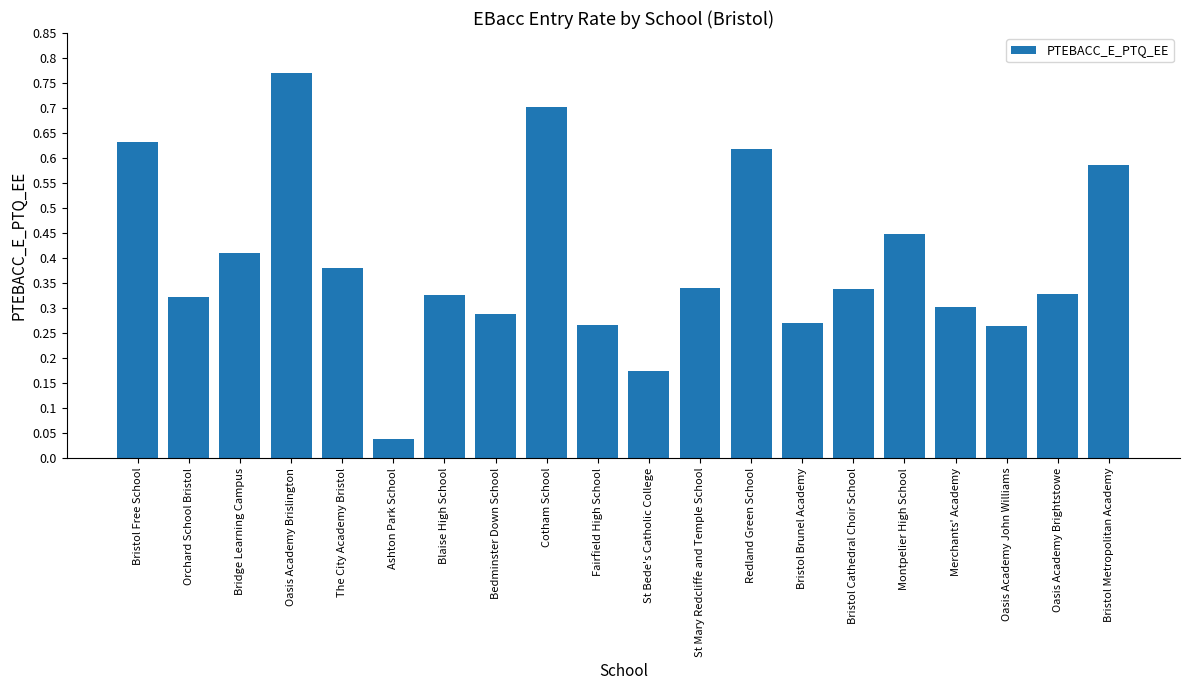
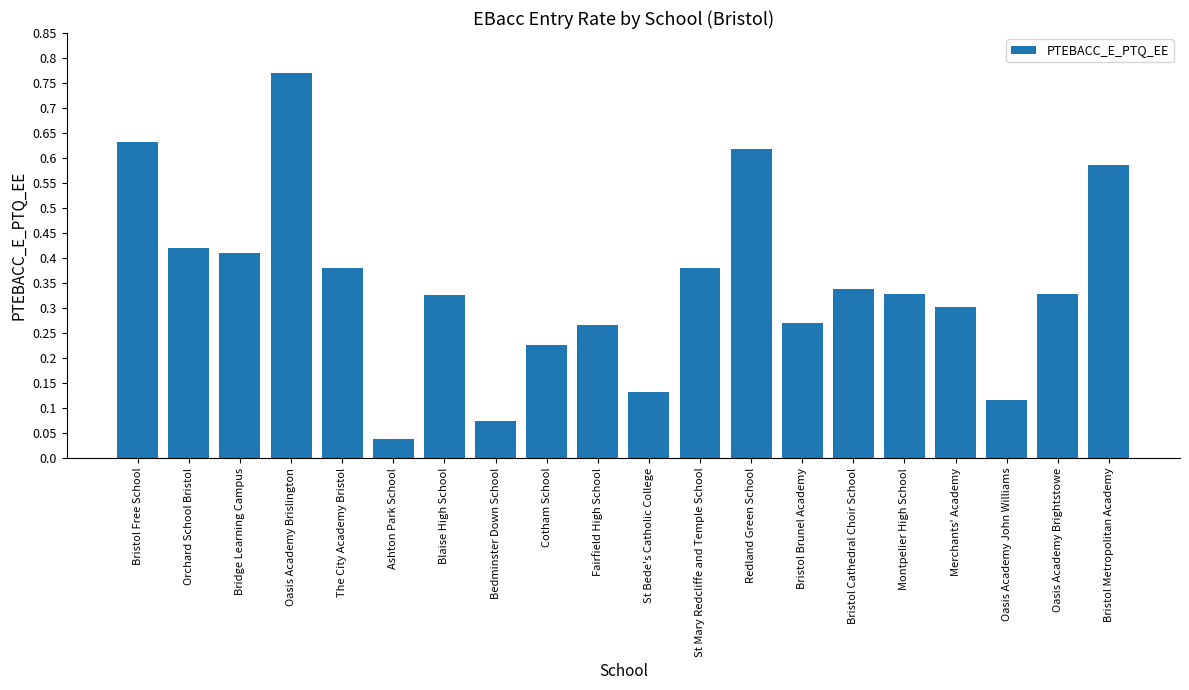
  {
    "Bristol Free School": 0.63,
-   "Orchard School Bristol": 0.32,
+   "Orchard School Bristol": 0.42,
    "Bridge Learning Campus": 0.41,
    "Oasis Academy Brislington": 0.77,
    "The City Academy Bristol": 0.38,
    "Ashton Park School": 0.04,
    "Blaise High School": 0.33,
-   "Bedminster Down School": 0.29,
-   "Cotham School": 0.70,
+   "Bedminster Down School": 0.08,
+   "Cotham School": 0.23,
    "Fairfield High School": 0.27,
-   "St Bede's Catholic College": 0.18,
-   "St Mary Redcliffe and Temple School": 0.34,
+   "St Bede's Catholic College": 0.13,
+   "St Mary Redcliffe and Temple School": 0.38,
    "Redland Green School": 0.62,
    "Bristol Brunel Academy": 0.27,
    "Bristol Cathedral Choir School": 0.34,
-   "Montpelier High School": 0.45,
+   "Montpelier High School": 0.33,
    "Merchants' Academy": 0.30,
-   "Oasis Academy John Williams": 0.27,
+   "Oasis Academy John Williams": 0.12,
    "Oasis Academy Brightstowe": 0.33,
    "Bristol Metropolitan Academy": 0.59
  }
